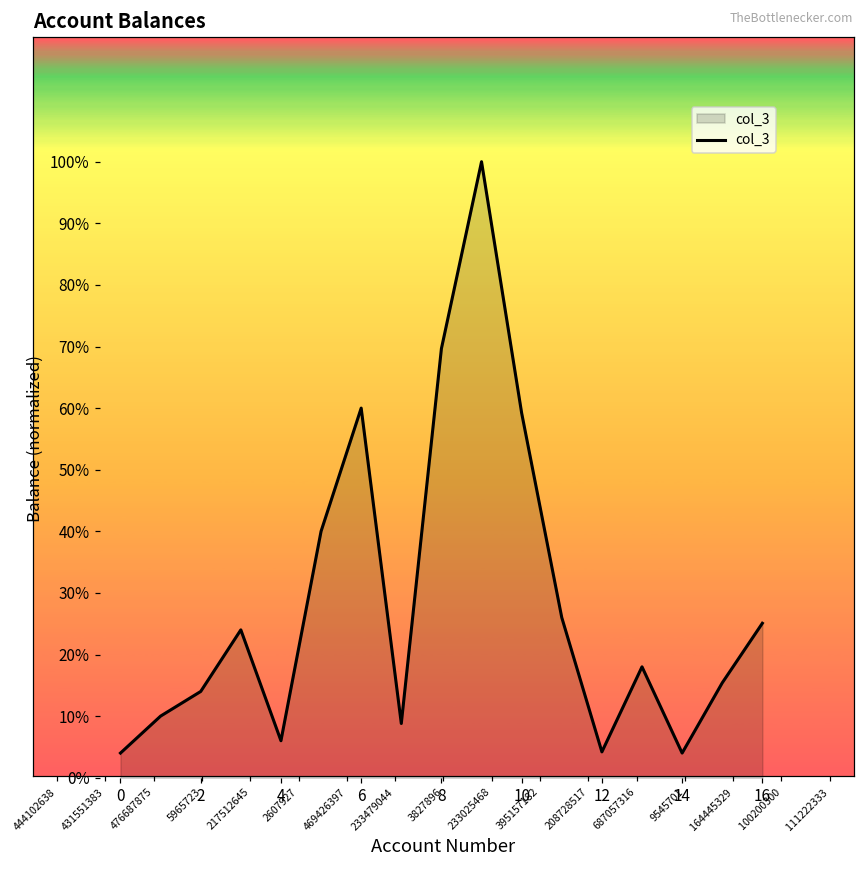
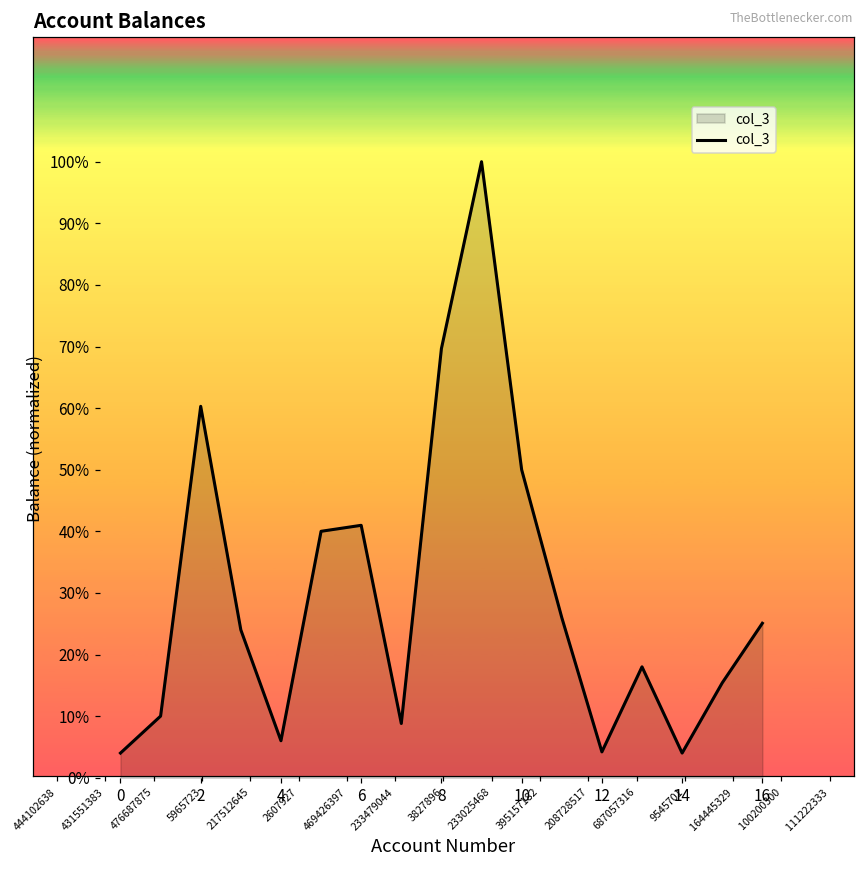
  {
    "0": "4%",
-   "2": "14%",
+   "2": "60%",
    "4": "6%",
-   "6": "60%",
+   "6": "41%",
    "8": "70%",
-   "10": "59%",
+   "10": "50%",
    "12": "4%",
    "14": "4%",
    "16": "25%"
  }
